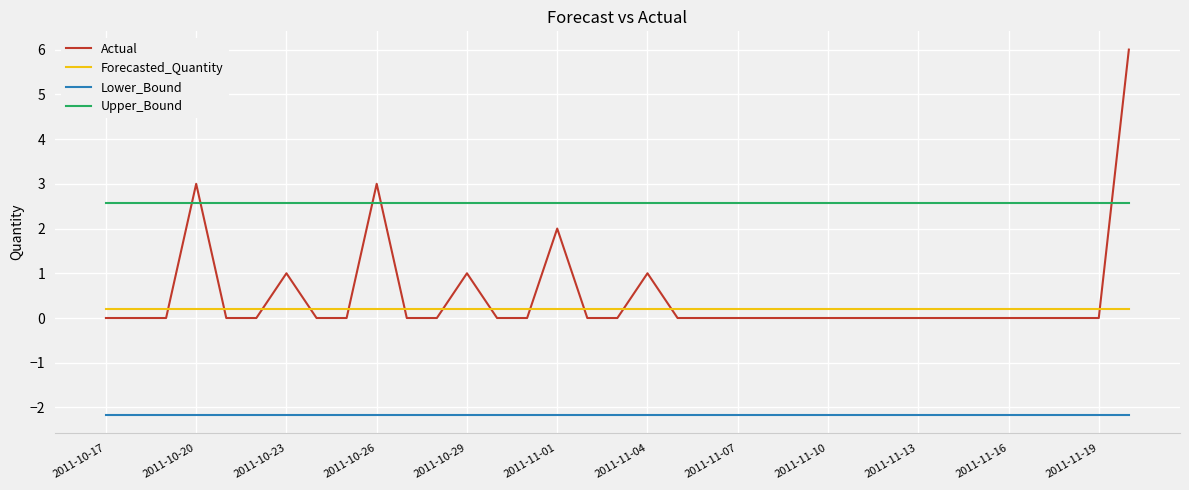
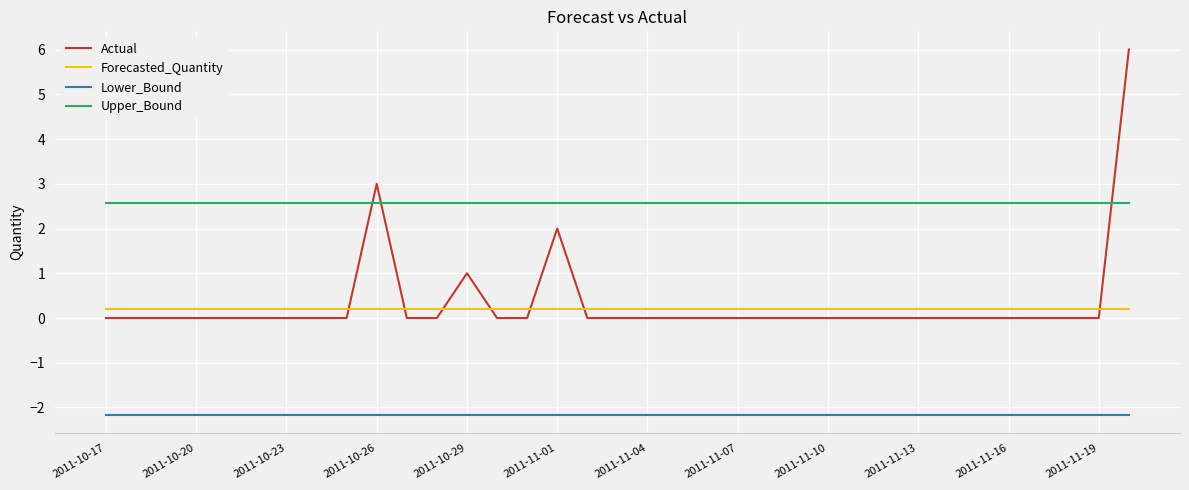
  {
    "Actual": {
      "2011-10-17": 0,
-     "2011-10-20": 3,
-     "2011-10-23": 1,
+     "2011-10-20": 0,
+     "2011-10-23": 0,
      "2011-10-26": 3,
      "2011-10-29": 1,
      "2011-11-01": 2,
-     "2011-11-04": 1,
+     "2011-11-04": 0,
      "2011-11-07": 0,
      "2011-11-10": 0,
      "2011-11-13": 0,
      "2011-11-16": 0,
      "2011-11-19": 0
    },
    "Forecasted_Quantity": {
      "2011-10-17": 0.2,
      "2011-10-20": 0.2,
      "2011-10-23": 0.2,
      "2011-10-26": 0.2,
      "2011-10-29": 0.2,
      "2011-11-01": 0.2,
      "2011-11-04": 0.2,
      "2011-11-07": 0.2,
      "2011-11-10": 0.2,
      "2011-11-13": 0.2,
      "2011-11-16": 0.2,
      "2011-11-19": 0.2
    },
    "Lower_Bound": {
      "2011-10-17": -2.2,
      "2011-10-20": -2.2,
      "2011-10-23": -2.2,
      "2011-10-26": -2.2,
      "2011-10-29": -2.2,
      "2011-11-01": -2.2,
      "2011-11-04": -2.2,
      "2011-11-07": -2.2,
      "2011-11-10": -2.2,
      "2011-11-13": -2.2,
      "2011-11-16": -2.2,
      "2011-11-19": -2.2
    },
    "Upper_Bound": {
      "2011-10-17": 2.6,
      "2011-10-20": 2.6,
      "2011-10-23": 2.6,
      "2011-10-26": 2.6,
      "2011-10-29": 2.6,
      "2011-11-01": 2.6,
      "2011-11-04": 2.6,
      "2011-11-07": 2.6,
      "2011-11-10": 2.6,
      "2011-11-13": 2.6,
      "2011-11-16": 2.6,
      "2011-11-19": 2.6
    }
  }
